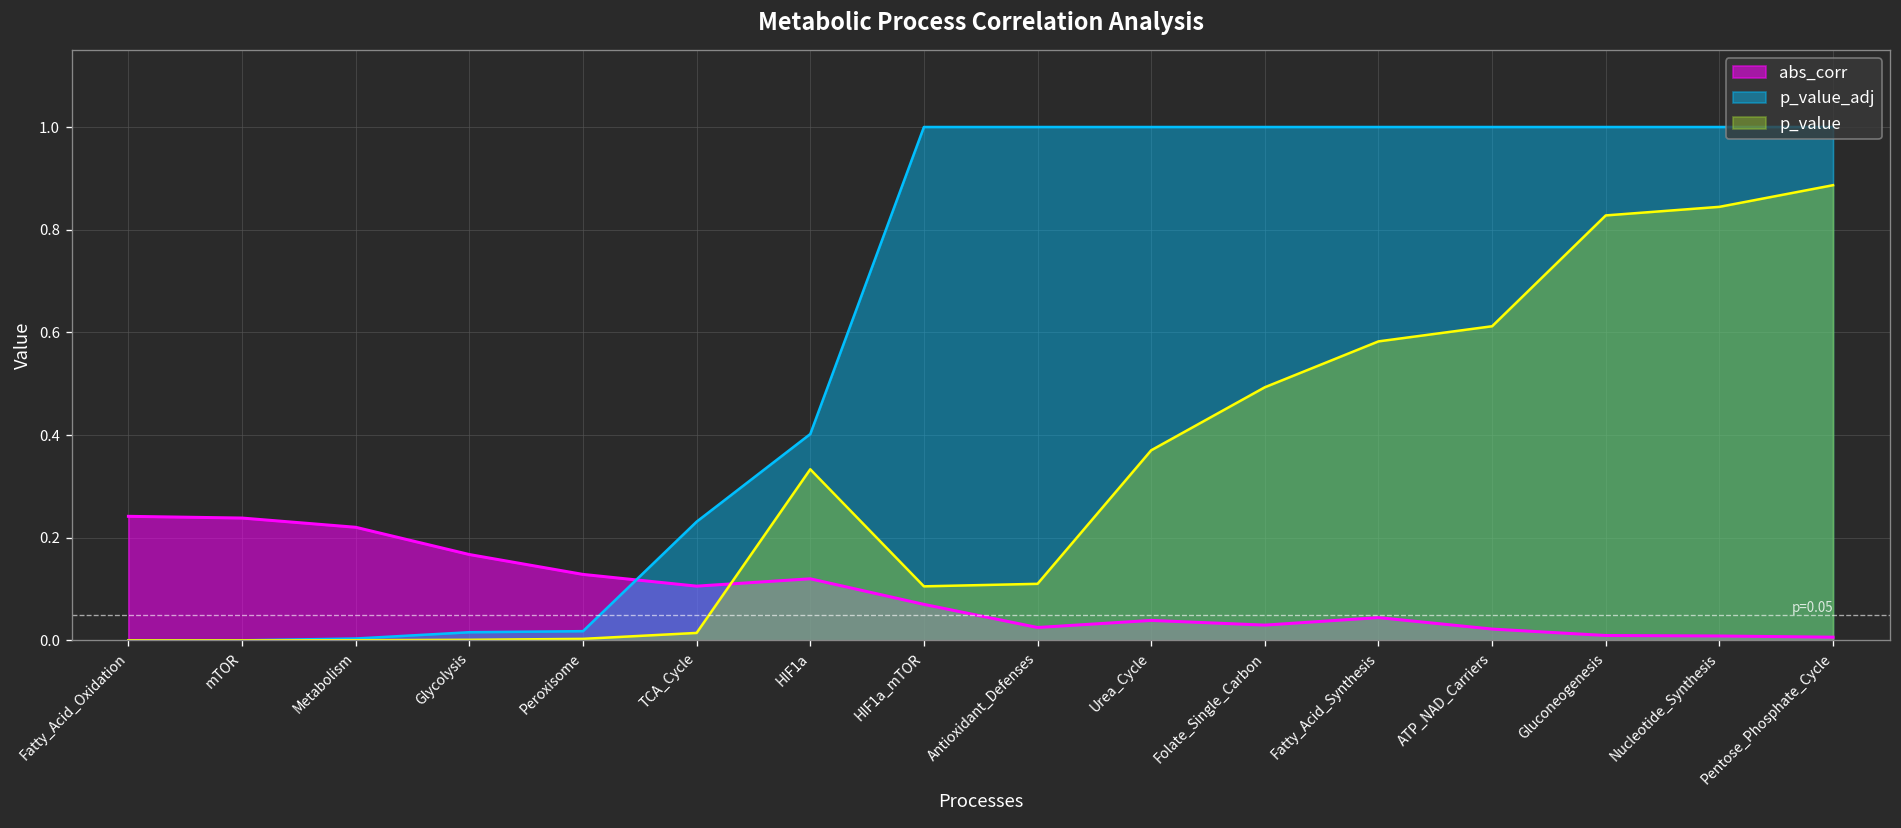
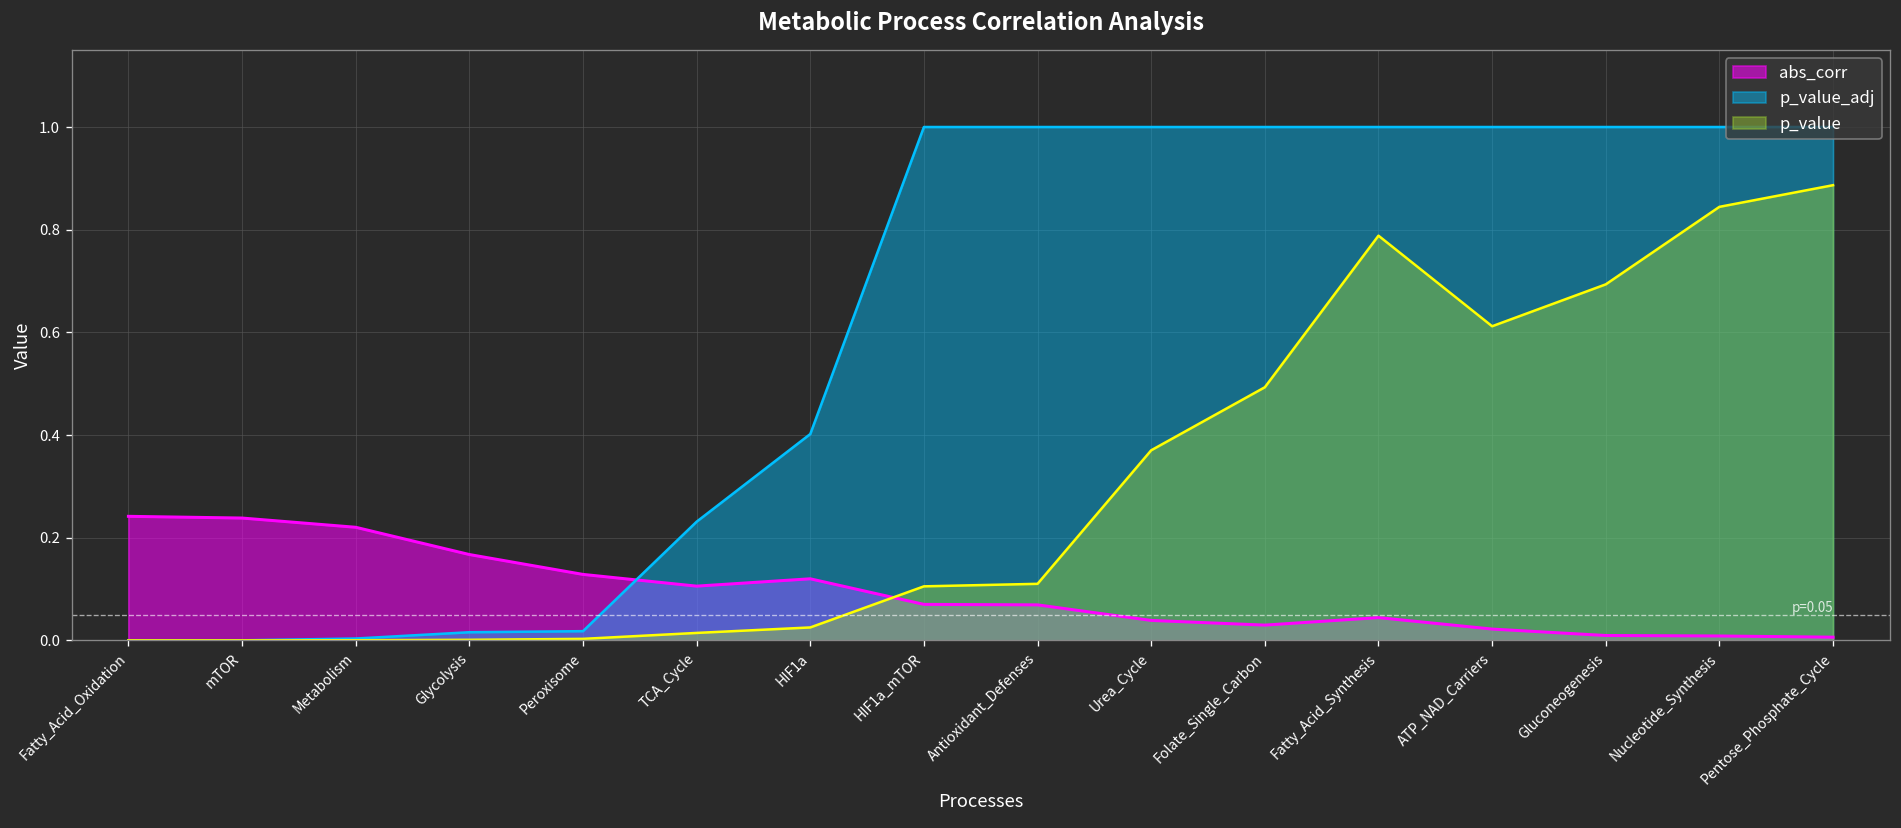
  {
    "abs_corr": {
      "Fatty_Acid_Oxidation": 0.24,
      "mTOR": 0.24,
      "Metabolism": 0.22,
      "Glycolysis": 0.17,
      "Peroxisome": 0.13,
      "TCA_Cycle": 0.11,
      "HIF1a": 0.12,
      "HIF1a_mTOR": 0.07,
-     "Antioxidant_Defenses": 0.03,
+     "Antioxidant_Defenses": 0.07,
      "Urea_Cycle": 0.04,
      "Folate_Single_Carbon": 0.03,
      "Fatty_Acid_Synthesis": 0.04,
      "ATP_NAD_Carriers": 0.02,
      "Gluconeogenesis": 0.01,
      "Nucleotide_Synthesis": 0.01
    },
    "p_value_adj": {
      "Glycolysis": 0.02,
      "Peroxisome": 0.02,
      "TCA_Cycle": 0.23,
      "HIF1a": 0.40,
      "HIF1a_mTOR": 1.00,
      "Antioxidant_Defenses": 1.00,
      "Urea_Cycle": 1.00,
      "Folate_Single_Carbon": 1.00,
      "Fatty_Acid_Synthesis": 1.00,
      "ATP_NAD_Carriers": 1.00,
      "Gluconeogenesis": 1.00,
      "Nucleotide_Synthesis": 1.00
    },
    "p_value": {
      "Glycolysis": 0.00,
      "Peroxisome": 0.00,
      "TCA_Cycle": 0.01,
-     "HIF1a": 0.33,
+     "HIF1a": 0.03,
      "HIF1a_mTOR": 0.11,
      "Antioxidant_Defenses": 0.11,
      "Urea_Cycle": 0.37,
      "Folate_Single_Carbon": 0.49,
-     "Fatty_Acid_Synthesis": 0.58,
+     "Fatty_Acid_Synthesis": 0.79,
      "ATP_NAD_Carriers": 0.61,
-     "Gluconeogenesis": 0.83,
+     "Gluconeogenesis": 0.69,
      "Nucleotide_Synthesis": 0.84,
      "Pentose_Phosphate_Cycle": 0.89
    }
  }
